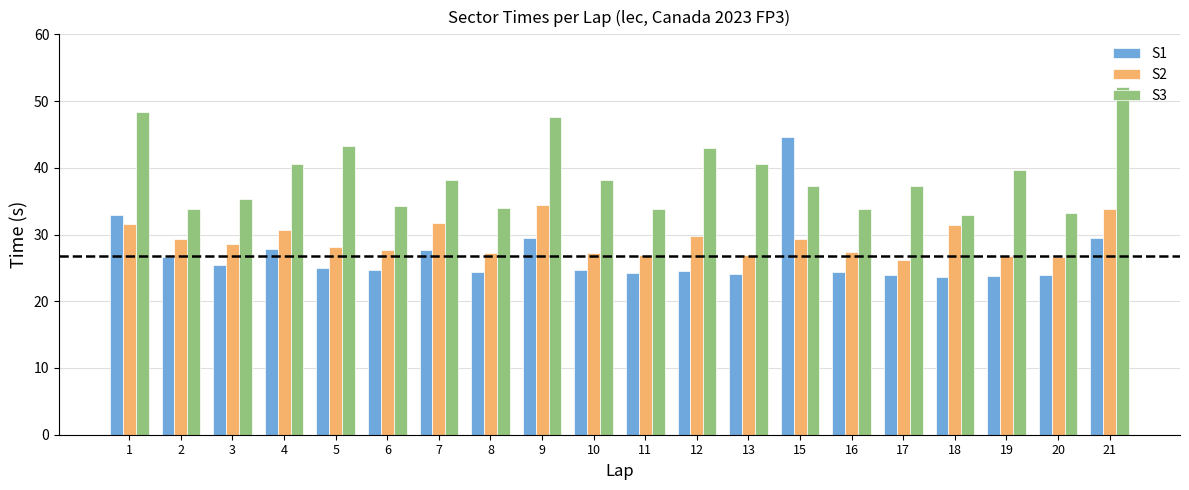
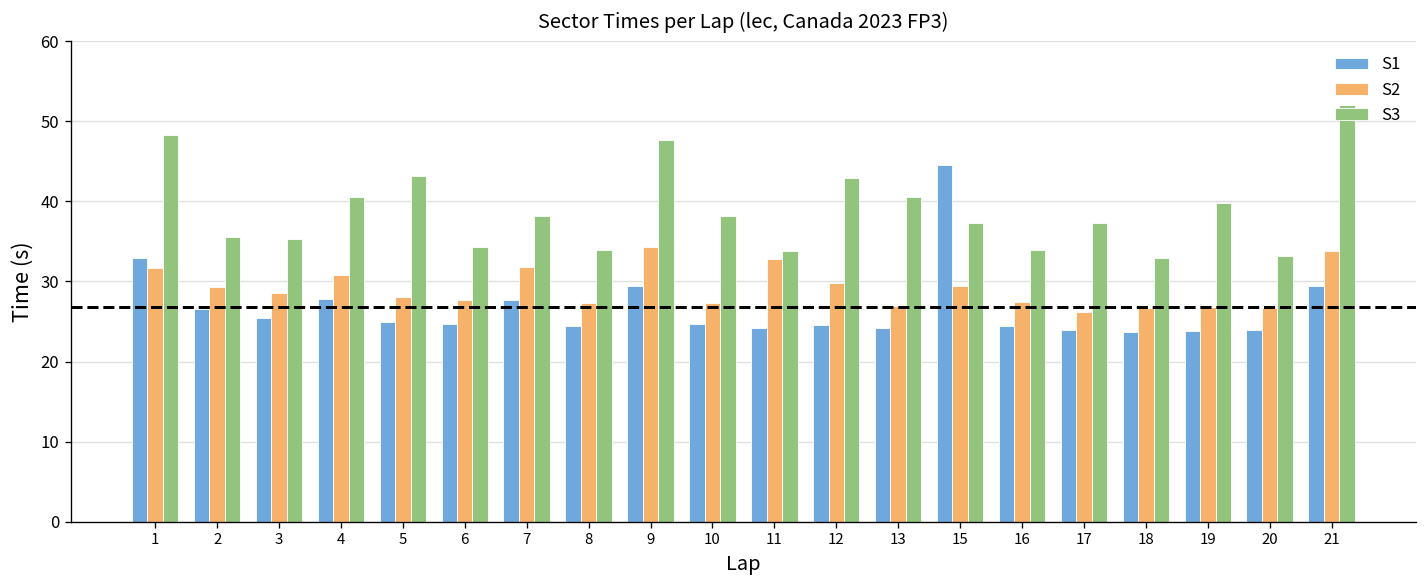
  {
    "S1": {
      "1": 33,
      "2": 27,
      "3": 25,
      "4": 28,
      "5": 25,
      "6": 25,
      "7": 28,
      "8": 24,
      "9": 29,
      "10": 25,
      "11": 24,
      "12": 25,
      "13": 24,
      "15": 45,
      "16": 24,
      "17": 24,
      "18": 24,
      "19": 24,
      "20": 24,
      "21": 29
    },
    "S2": {
      "1": 32,
      "2": 29,
      "3": 29,
      "4": 31,
      "5": 28,
      "6": 28,
      "7": 32,
      "8": 27,
      "9": 34,
      "10": 27,
-     "11": 27,
+     "11": 33,
      "12": 30,
      "13": 27,
      "15": 29,
      "16": 27,
      "17": 26,
-     "18": 31,
+     "18": 27,
      "19": 27,
      "20": 27,
      "21": 34
    },
    "S3": {
      "1": 48,
-     "2": 34,
+     "2": 36,
      "3": 35,
      "4": 41,
      "5": 43,
      "6": 34,
      "7": 38,
      "8": 34,
      "9": 48,
      "10": 38,
      "11": 34,
      "12": 43,
      "13": 41,
      "15": 37,
      "16": 34,
      "17": 37,
      "18": 33,
      "19": 40,
      "20": 33,
      "21": 52
    }
  }
